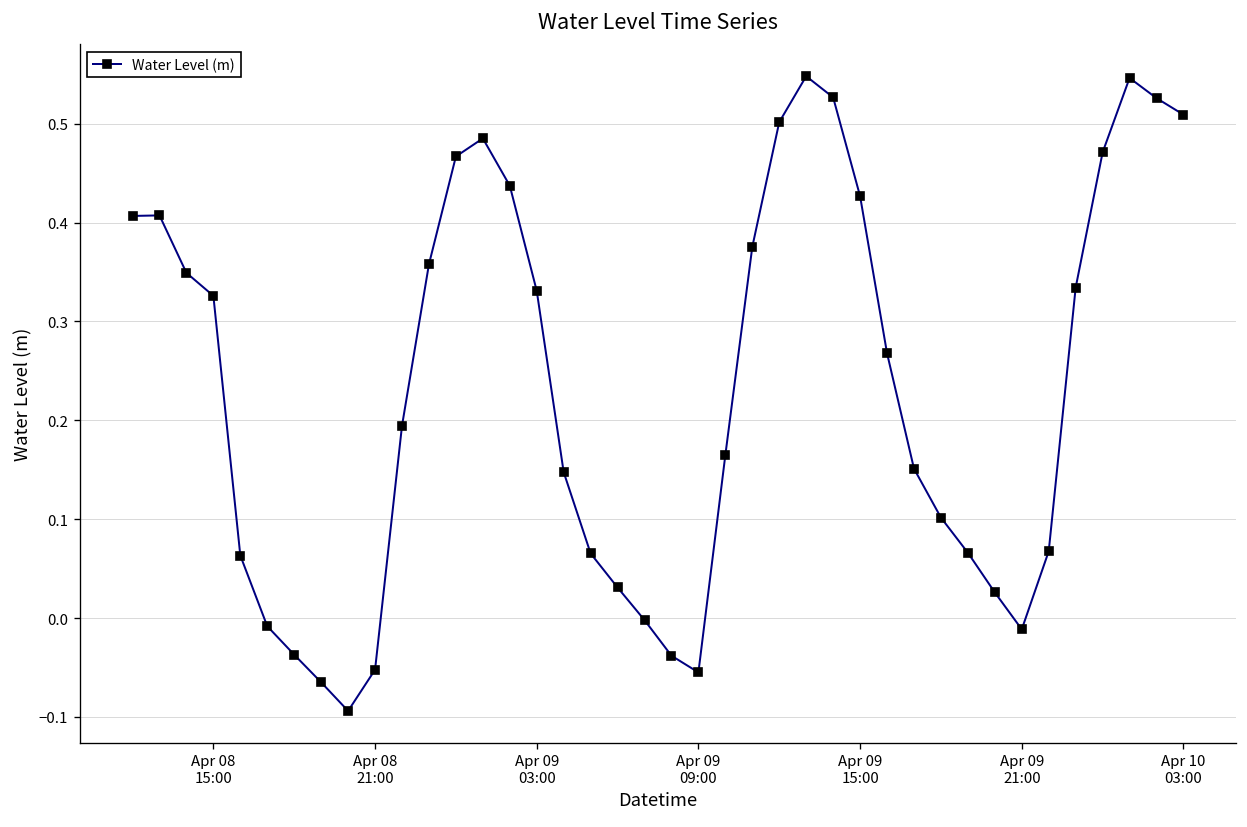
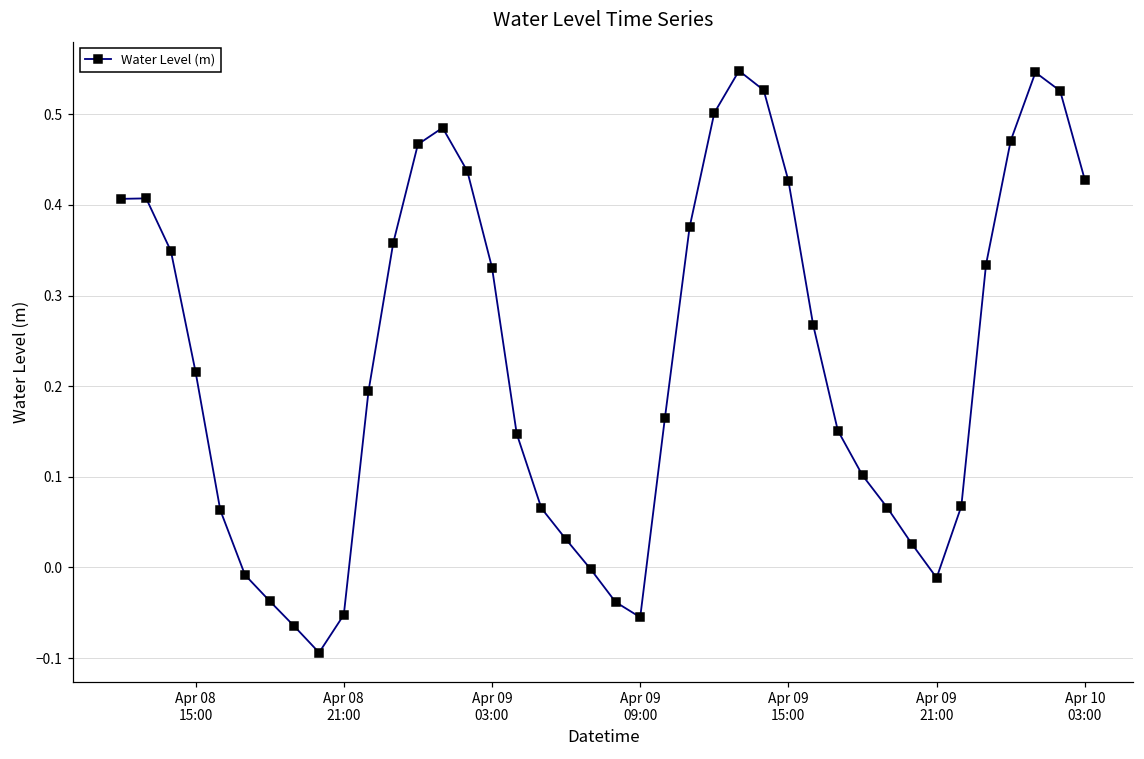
  {
-   "Apr 08 15:00": 0.33,
+   "Apr 08 15:00": 0.22,
    "Apr 08 21:00": -0.05,
    "Apr 09 03:00": 0.33,
    "Apr 09 09:00": -0.05,
    "Apr 09 15:00": 0.43,
    "Apr 09 21:00": -0.01,
-   "Apr 10 03:00": 0.51
+   "Apr 10 03:00": 0.43
  }
